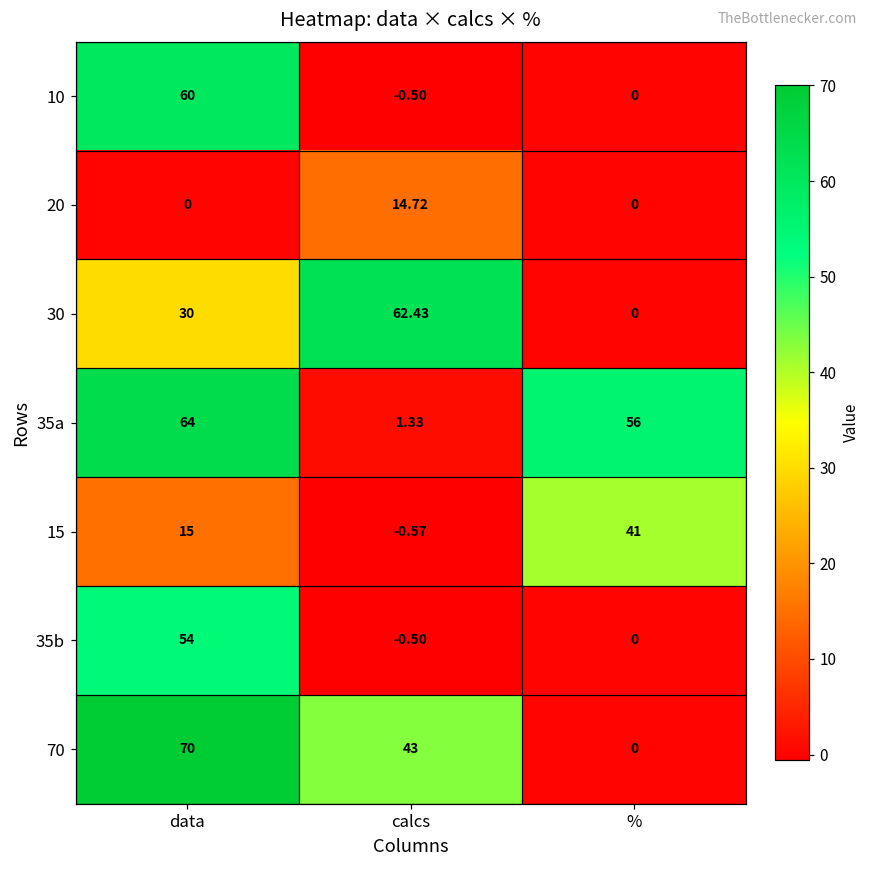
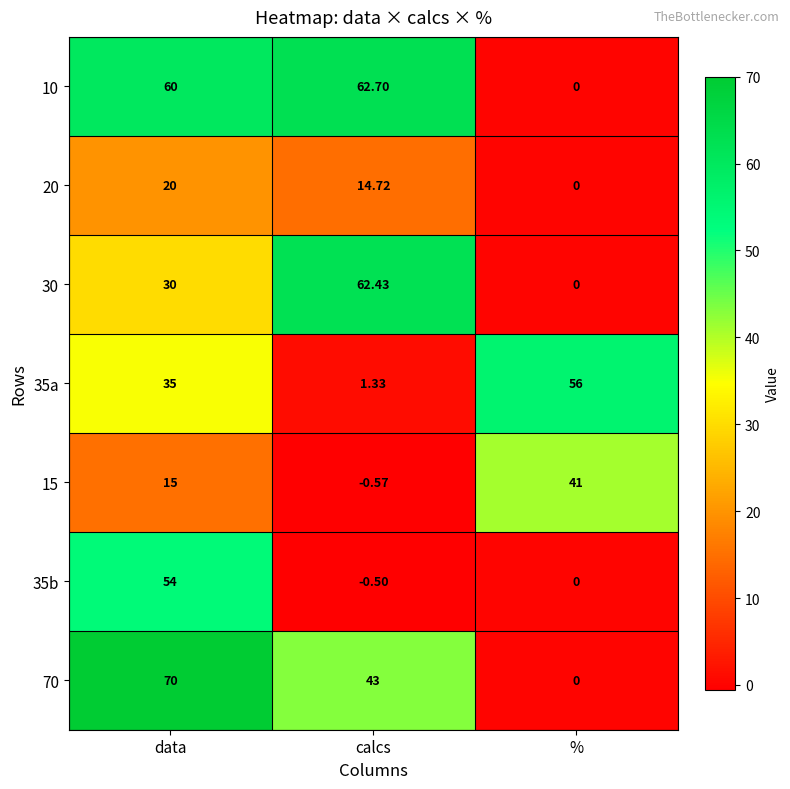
  {
    "10": {
      "data": 60,
-     "calcs": -0.50,
+     "calcs": 62.70,
      "%": 0
    },
    "20": {
-     "data": 0,
+     "data": 20,
      "calcs": 14.72,
      "%": 0
    },
    "30": {
      "data": 30,
      "calcs": 62.43,
      "%": 0
    },
    "35a": {
-     "data": 64,
+     "data": 35,
      "calcs": 1.33,
      "%": 56
    },
    "15": {
      "data": 15,
      "calcs": -0.57,
      "%": 41
    },
    "35b": {
      "data": 54,
      "calcs": -0.50,
      "%": 0
    },
    "70": {
      "data": 70,
      "calcs": 43,
      "%": 0
    }
  }
